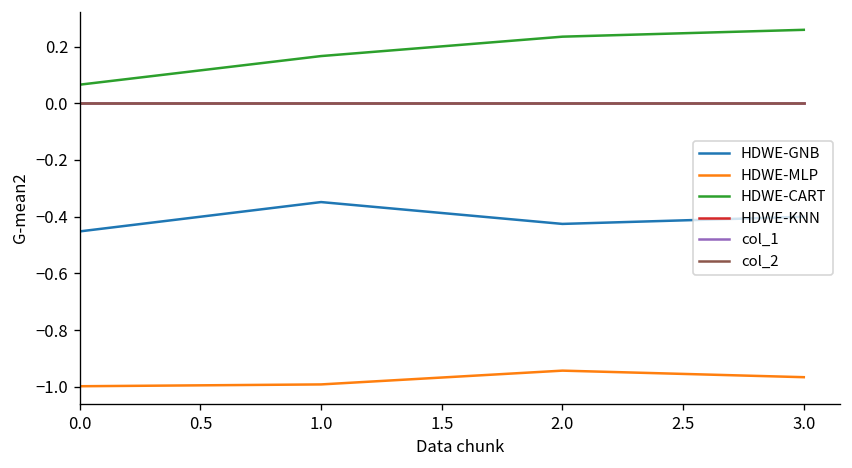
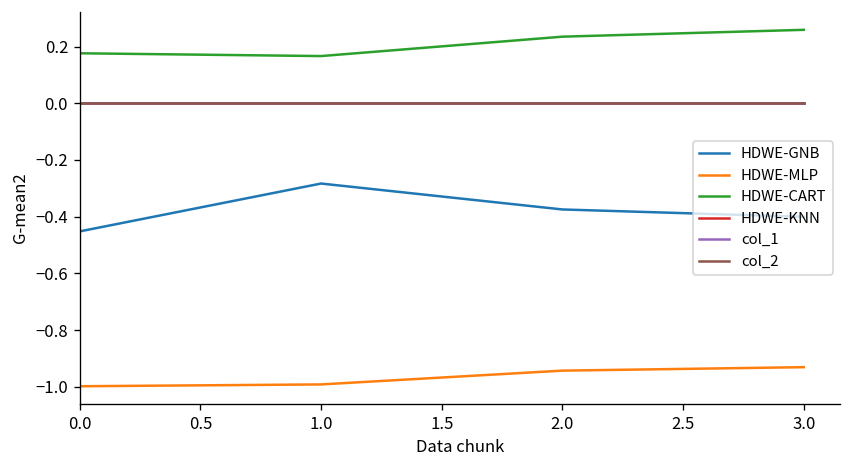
  {
    "HDWE-GNB": {
      "0.0": -0.45,
-     "1.0": -0.35,
-     "2.0": -0.43
+     "1.0": -0.28,
+     "2.0": -0.37
    },
    "HDWE-MLP": {
      "0.0": -1.00,
      "1.0": -0.99,
      "2.0": -0.94,
-     "3.0": -0.97
+     "3.0": -0.93
    },
    "HDWE-CART": {
-     "0.0": 0.07,
+     "0.0": 0.18,
      "1.0": 0.17,
      "2.0": 0.23,
      "3.0": 0.26
    },
    "col_2": {
      "0.0": 0.00,
      "1.0": 0.00,
      "2.0": 0.00,
      "3.0": 0.00
    }
  }
